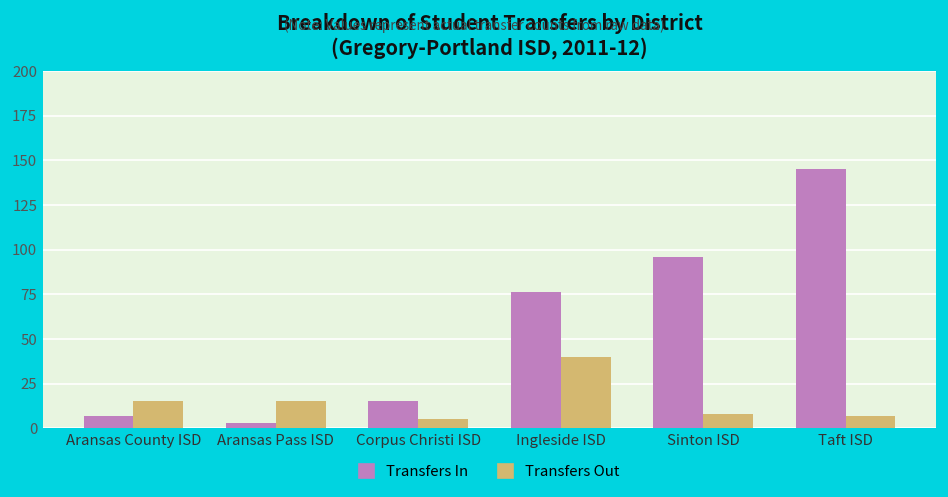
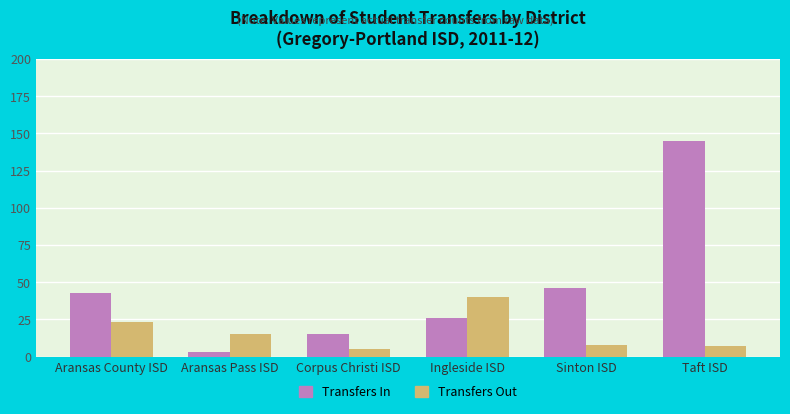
  {
    "Transfers In": {
-     "Aransas County ISD": 7,
+     "Aransas County ISD": 43,
      "Aransas Pass ISD": 3,
      "Corpus Christi ISD": 15,
-     "Ingleside ISD": 76,
-     "Sinton ISD": 96,
+     "Ingleside ISD": 26,
+     "Sinton ISD": 46,
      "Taft ISD": 145
    },
    "Transfers Out": {
-     "Aransas County ISD": 15,
+     "Aransas County ISD": 23,
      "Aransas Pass ISD": 15,
      "Corpus Christi ISD": 5,
      "Ingleside ISD": 40,
      "Sinton ISD": 8,
      "Taft ISD": 7
    }
  }
